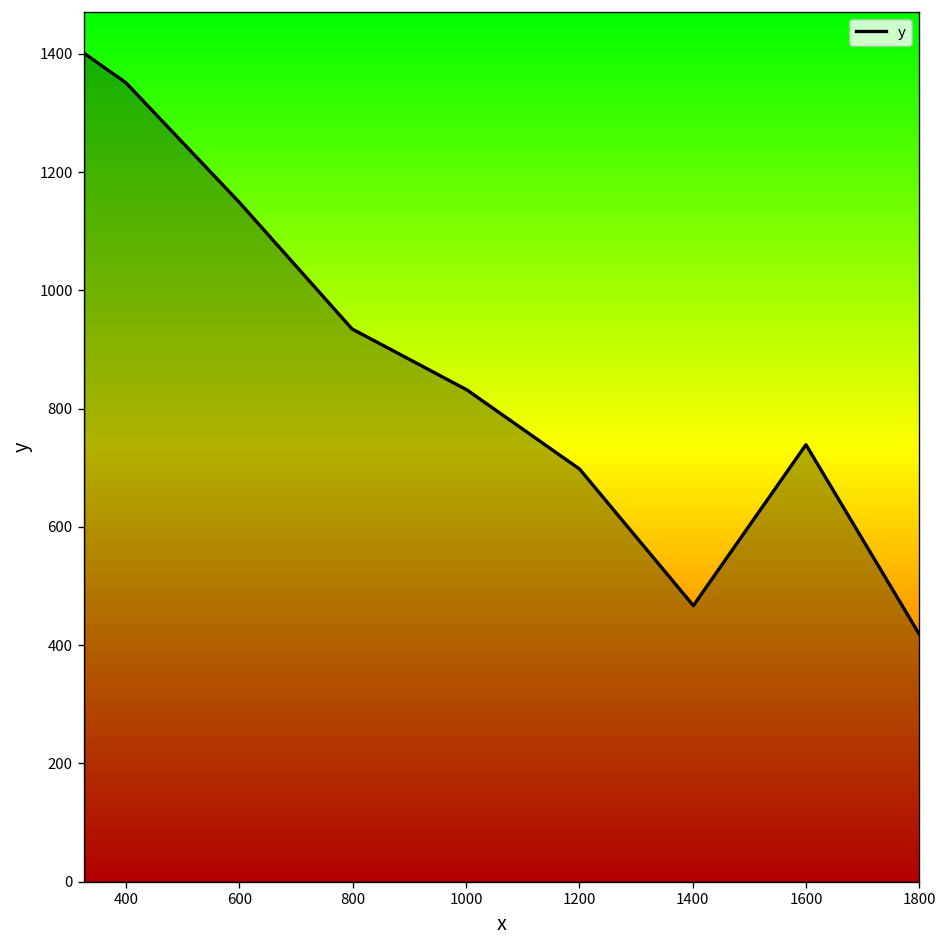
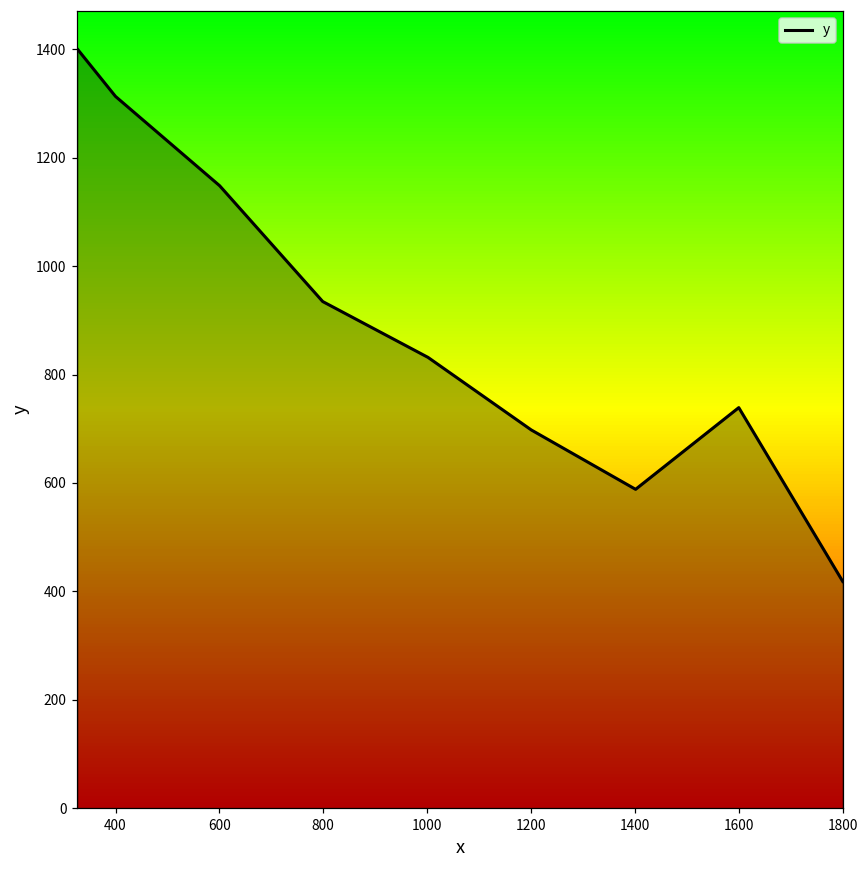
  {
-   "400": 1350,
+   "400": 1310,
    "600": 1150,
    "800": 930,
    "1200": 700,
-   "1400": 470,
+   "1400": 590,
    "1600": 740,
    "1800": 420
  }
